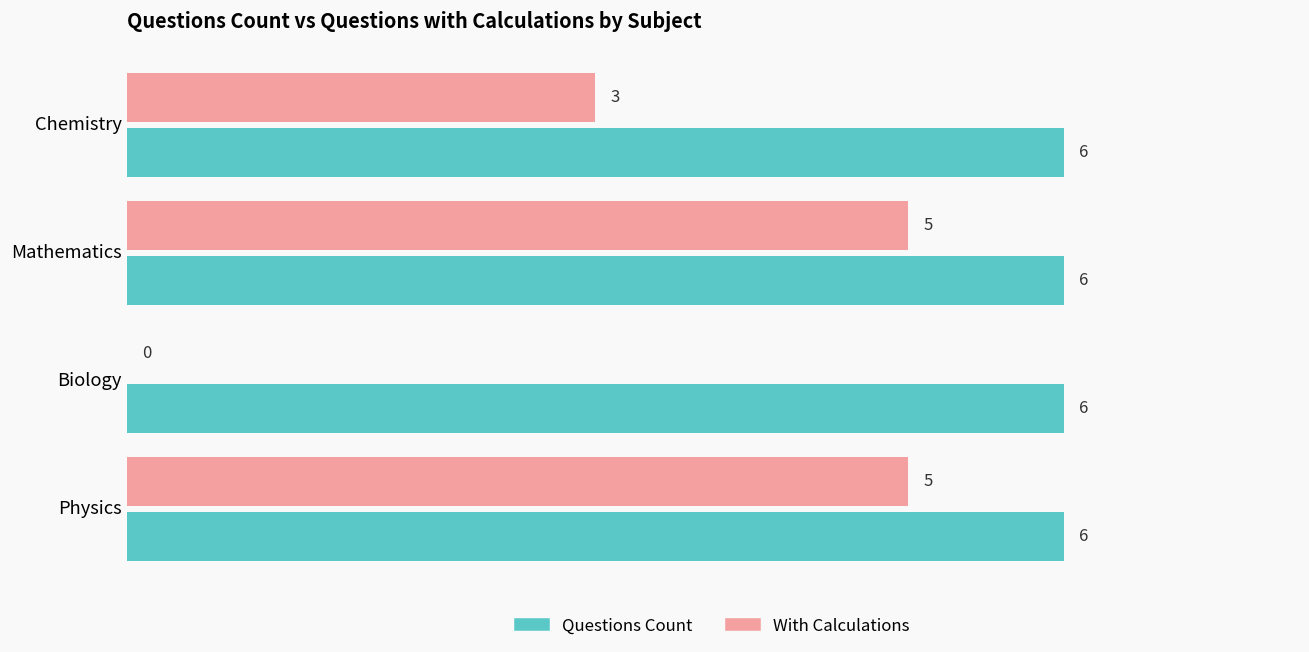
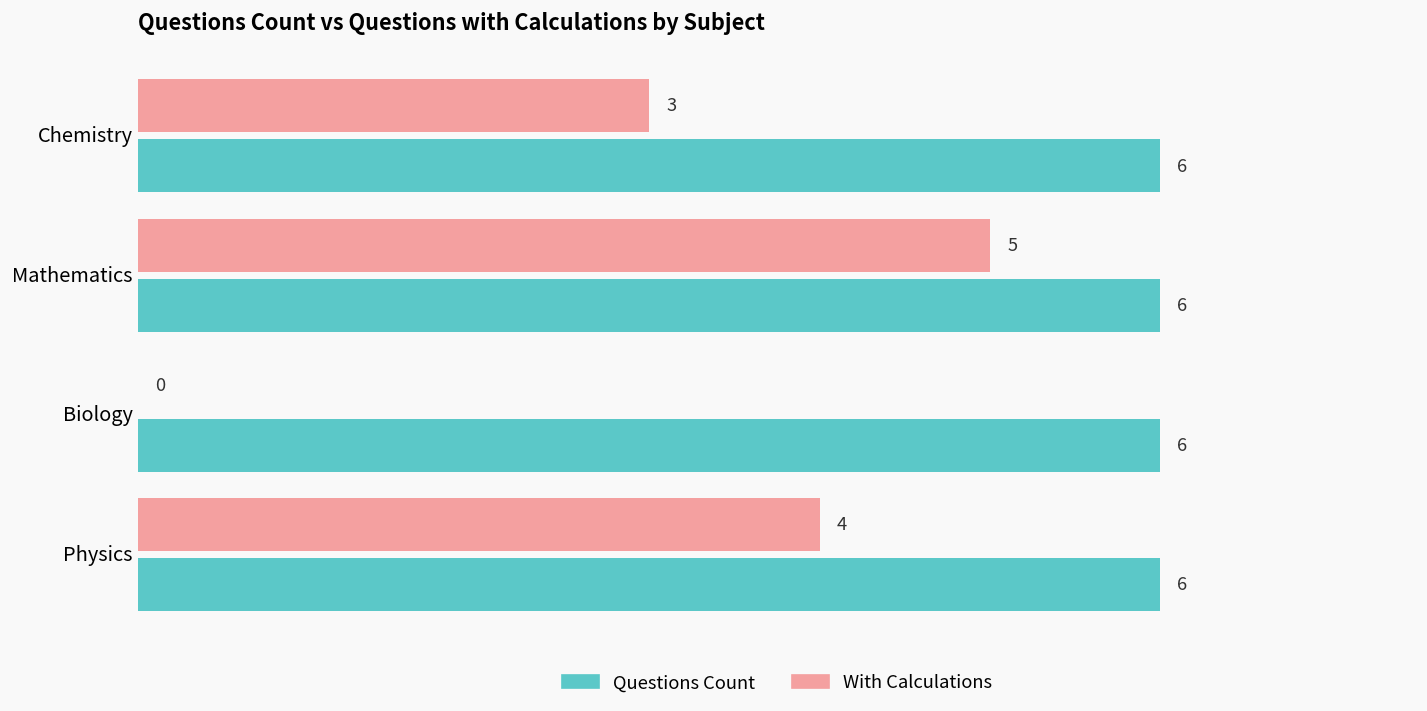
  {
    "Questions Count": {
      "Chemistry": 6,
      "Mathematics": 6,
      "Biology": 6,
      "Physics": 6
    },
    "With Calculations": {
      "Chemistry": 3,
      "Mathematics": 5,
      "Biology": 0,
-     "Physics": 5
+     "Physics": 4
    }
  }
